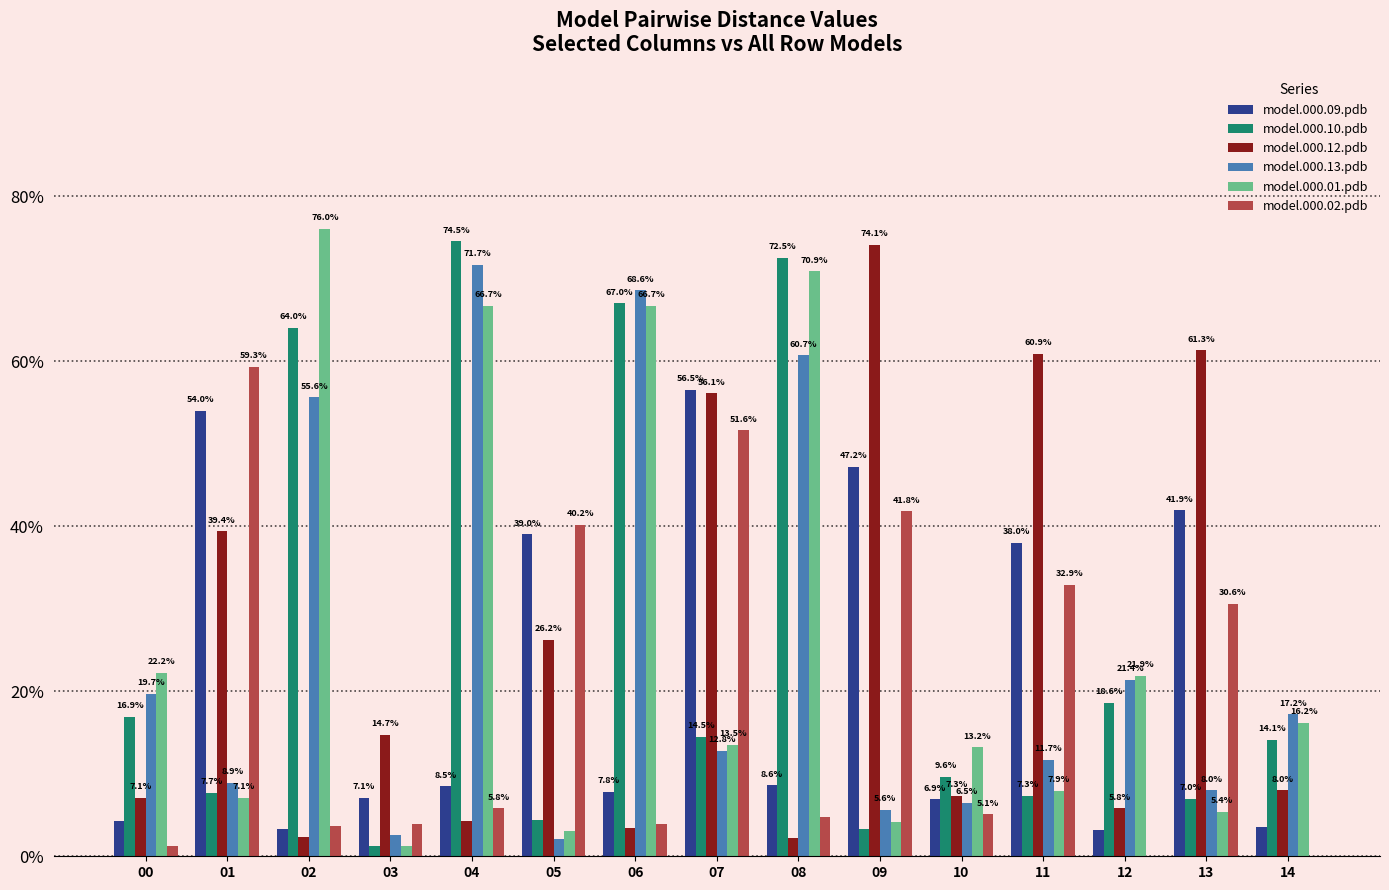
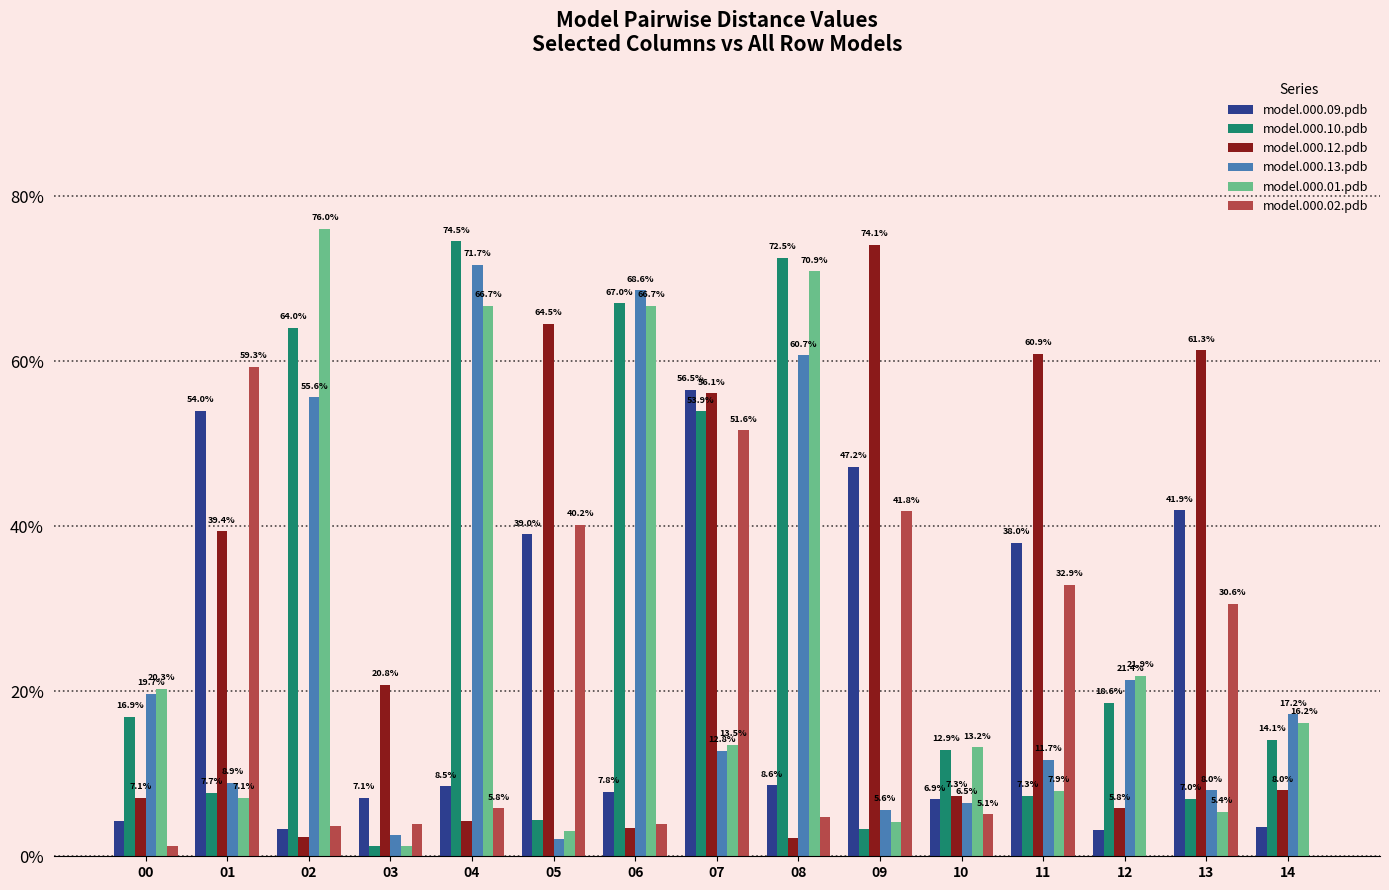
  {
    "model.000.09.pdb": {
      "01": "54.0%",
      "03": "7.1%",
      "04": "8.5%",
      "05": "39.0%",
      "06": "7.8%",
      "07": "56.5%",
      "08": "8.6%",
      "09": "47.2%",
      "10": "6.9%",
      "11": "38.0%",
      "13": "41.9%"
    },
    "model.000.10.pdb": {
      "00": "16.9%",
      "01": "7.7%",
      "02": "64.0%",
      "04": "74.5%",
      "06": "67.0%",
-     "07": "14.5%",
+     "07": "53.9%",
      "08": "72.5%",
-     "10": "9.6%",
+     "10": "12.9%",
      "11": "7.3%",
      "12": "18.6%",
      "13": "7.0%",
      "14": "14.1%"
    },
    "model.000.12.pdb": {
      "00": "7.1%",
      "01": "39.4%",
-     "03": "14.7%",
-     "05": "26.2%",
+     "03": "20.8%",
+     "05": "64.5%",
      "07": "56.1%",
      "09": "74.1%",
      "10": "7.3%",
      "11": "60.9%",
      "12": "5.8%",
      "13": "61.3%",
      "14": "8.0%"
    },
    "model.000.13.pdb": {
      "01": "8.9%",
      "02": "55.6%",
      "04": "71.7%",
      "06": "68.6%",
      "08": "60.7%",
      "09": "5.6%",
      "10": "6.5%",
      "11": "11.7%",
      "13": "8.0%",
      "14": "17.2%"
    },
    "model.000.01.pdb": {
-     "00": "22.2%",
+     "00": "20.3%",
      "01": "7.1%",
      "02": "76.0%",
      "04": "66.7%",
      "06": "66.7%",
      "08": "70.9%",
      "10": "13.2%",
      "11": "7.9%",
      "13": "5.4%",
      "14": "16.2%"
    },
    "model.000.02.pdb": {
      "01": "59.3%",
      "04": "5.8%",
      "05": "40.2%",
      "07": "51.6%",
      "09": "41.8%",
      "10": "5.1%",
      "11": "32.9%",
      "13": "30.6%"
    }
  }
